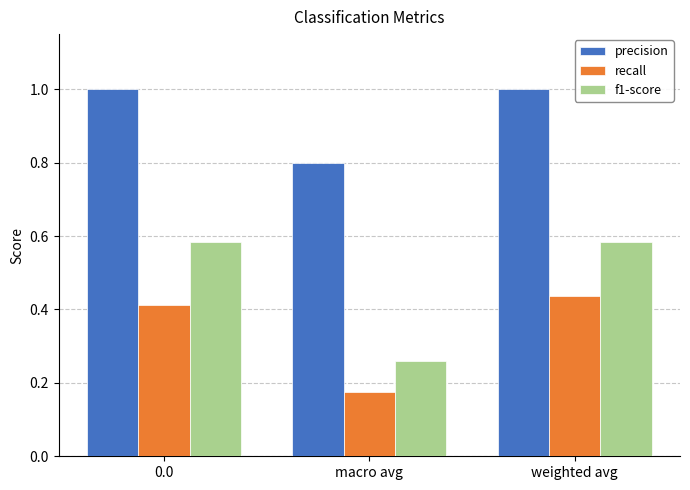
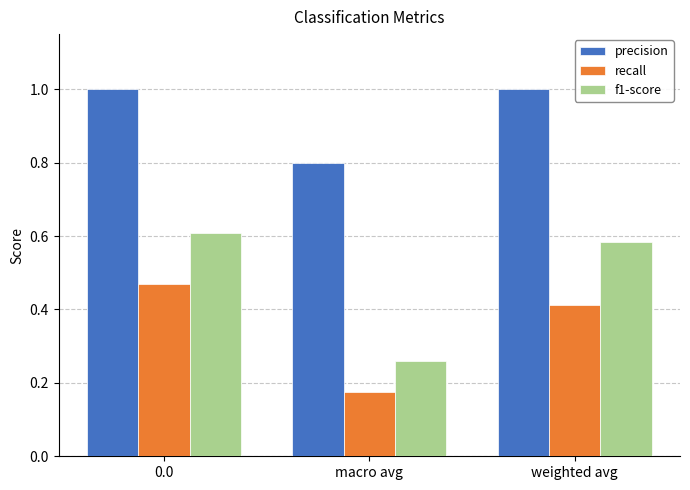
  {
    "precision": {
      "0.0": 1.00,
      "macro avg": 0.80,
      "weighted avg": 1.00
    },
    "recall": {
-     "0.0": 0.41,
+     "0.0": 0.47,
      "macro avg": 0.17,
-     "weighted avg": 0.44
+     "weighted avg": 0.41
    },
    "f1-score": {
-     "0.0": 0.58,
+     "0.0": 0.61,
      "macro avg": 0.26,
      "weighted avg": 0.58
    }
  }
